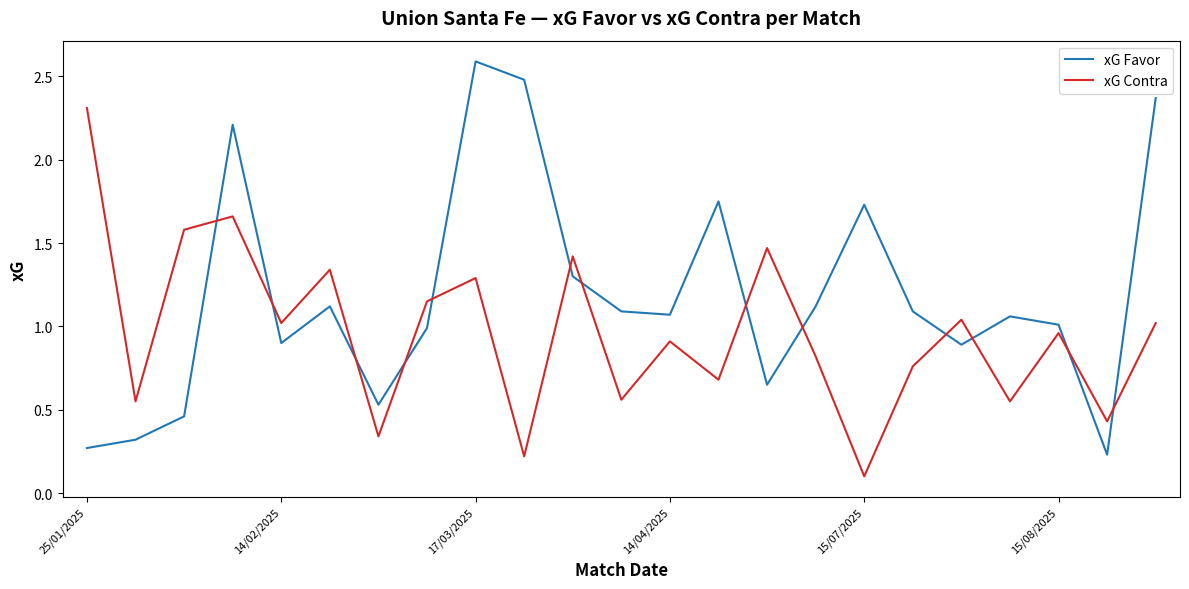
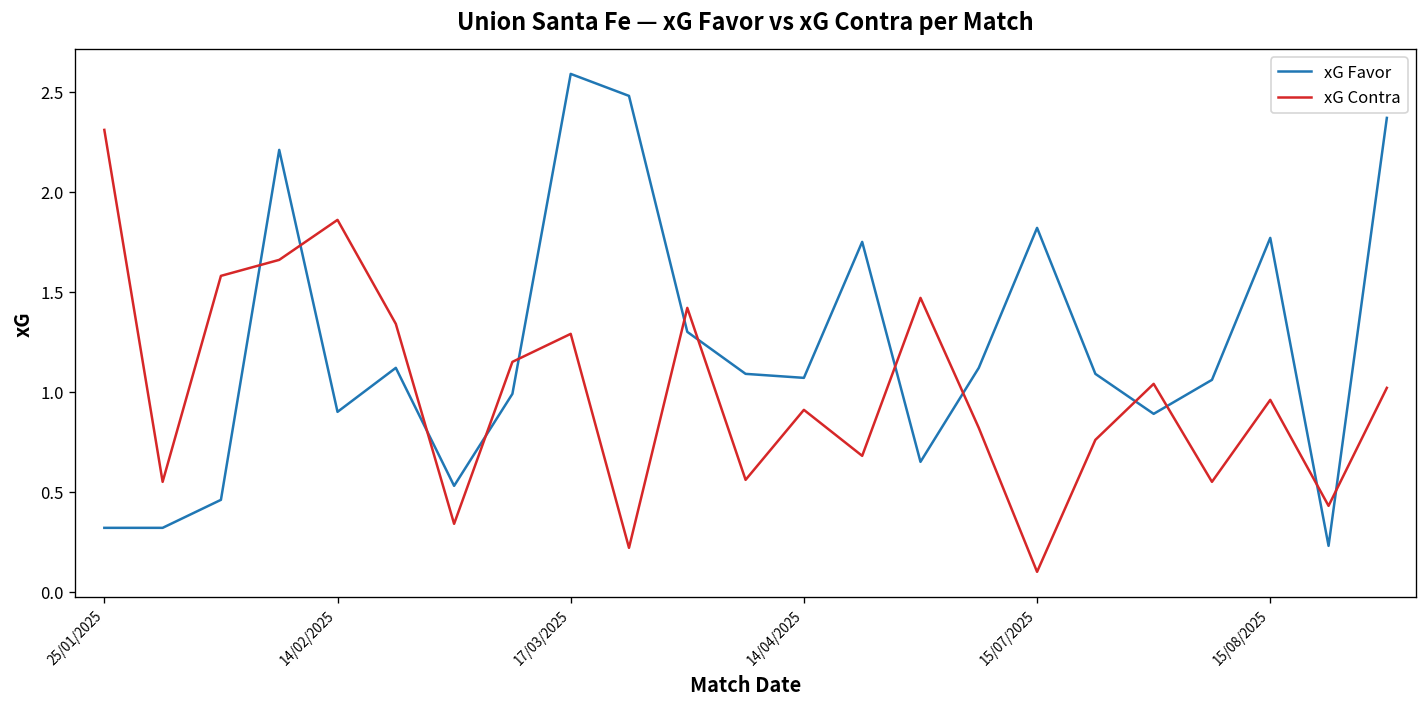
  {
    "xG Favor": {
-     "25/01/2025": 0.27,
+     "25/01/2025": 0.32,
      "14/02/2025": 0.90,
      "17/03/2025": 2.59,
      "14/04/2025": 1.07,
-     "15/07/2025": 1.73,
-     "15/08/2025": 1.01
+     "15/07/2025": 1.82,
+     "15/08/2025": 1.77
    },
    "xG Contra": {
      "25/01/2025": 2.31,
-     "14/02/2025": 1.02,
+     "14/02/2025": 1.86,
      "17/03/2025": 1.29,
      "14/04/2025": 0.91,
      "15/07/2025": 0.10,
      "15/08/2025": 0.96
    }
  }
